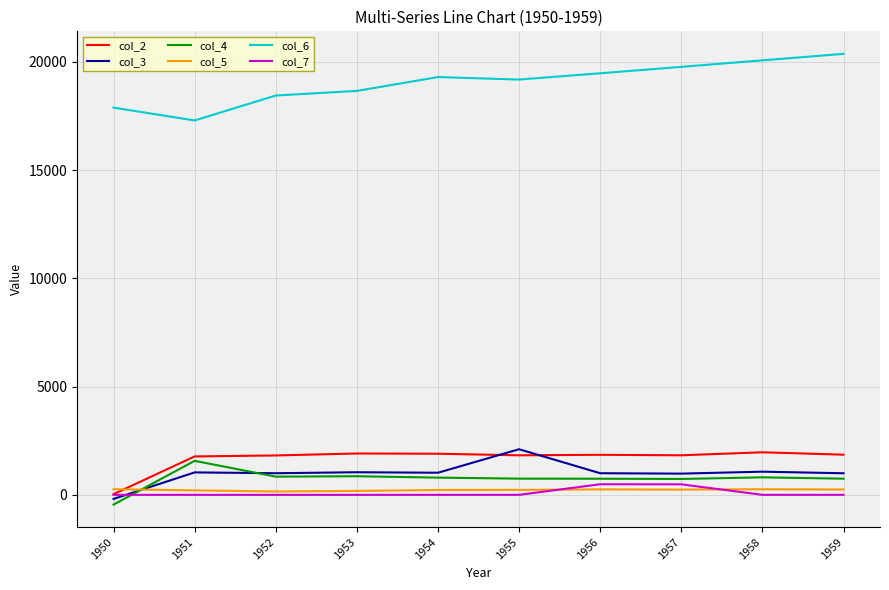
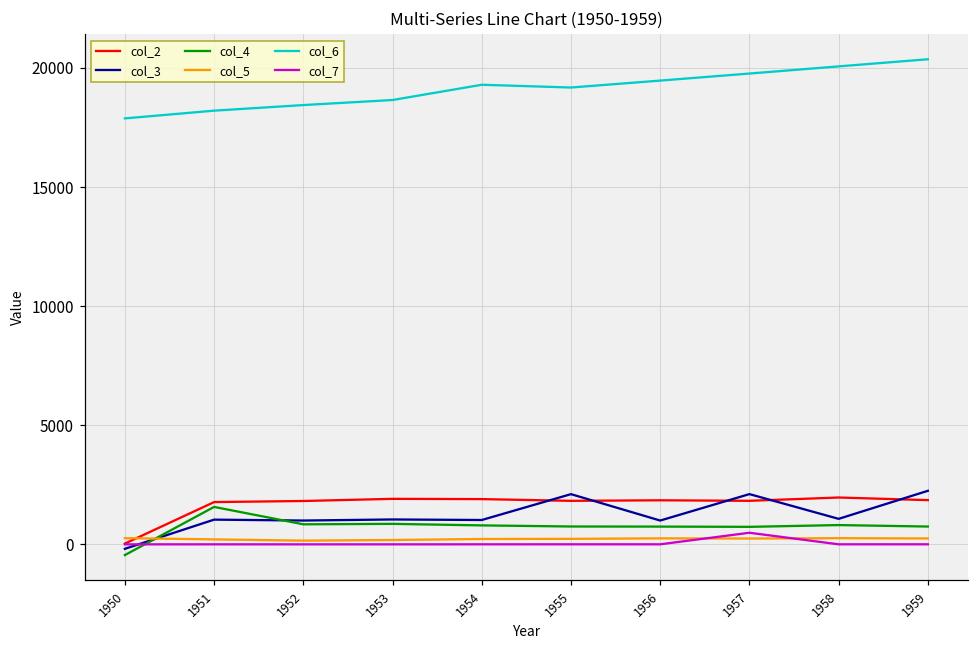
  {
    "col_2": {
      "1951": 1800,
      "1952": 1800,
      "1953": 1900,
      "1954": 1900,
      "1955": 1800,
      "1956": 1900,
      "1957": 1800,
      "1958": 2000,
      "1959": 1900
    },
    "col_3": {
      "1950": -200,
      "1951": 1000,
      "1952": 1000,
      "1953": 1000,
      "1954": 1000,
      "1955": 2100,
      "1956": 1000,
-     "1957": 1000,
+     "1957": 2100,
      "1958": 1100,
-     "1959": 1000
+     "1959": 2200
    },
    "col_4": {
      "1950": -400,
      "1951": 1600,
      "1952": 800,
      "1953": 900,
      "1954": 800,
      "1955": 800,
      "1956": 700,
      "1957": 700,
      "1958": 800,
      "1959": 700
    },
    "col_5": {
      "1950": 300,
      "1951": 200,
      "1952": 200,
      "1953": 200,
      "1954": 200,
      "1955": 200,
      "1956": 300,
      "1957": 200,
      "1958": 300,
      "1959": 200
    },
    "col_6": {
      "1950": 17900,
-     "1951": 17300,
+     "1951": 18200,
      "1952": 18400,
      "1953": 18700,
      "1954": 19300,
      "1955": 19200,
      "1956": 19500,
      "1957": 19800,
      "1958": 20100,
      "1959": 20400
    },
    "col_7": {
      "1951": 0,
      "1952": 0,
      "1953": 0,
      "1954": 0,
      "1955": 0,
-     "1956": 500,
+     "1956": 0,
      "1957": 500,
      "1958": 0,
      "1959": 0
    }
  }
